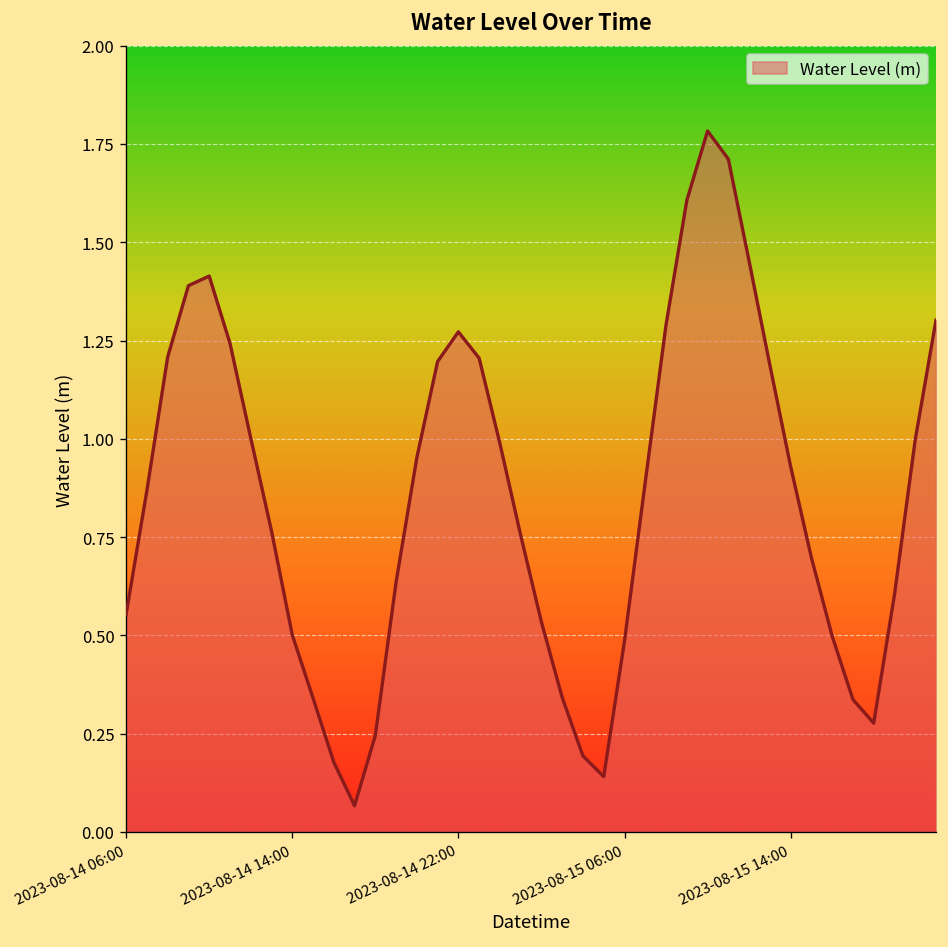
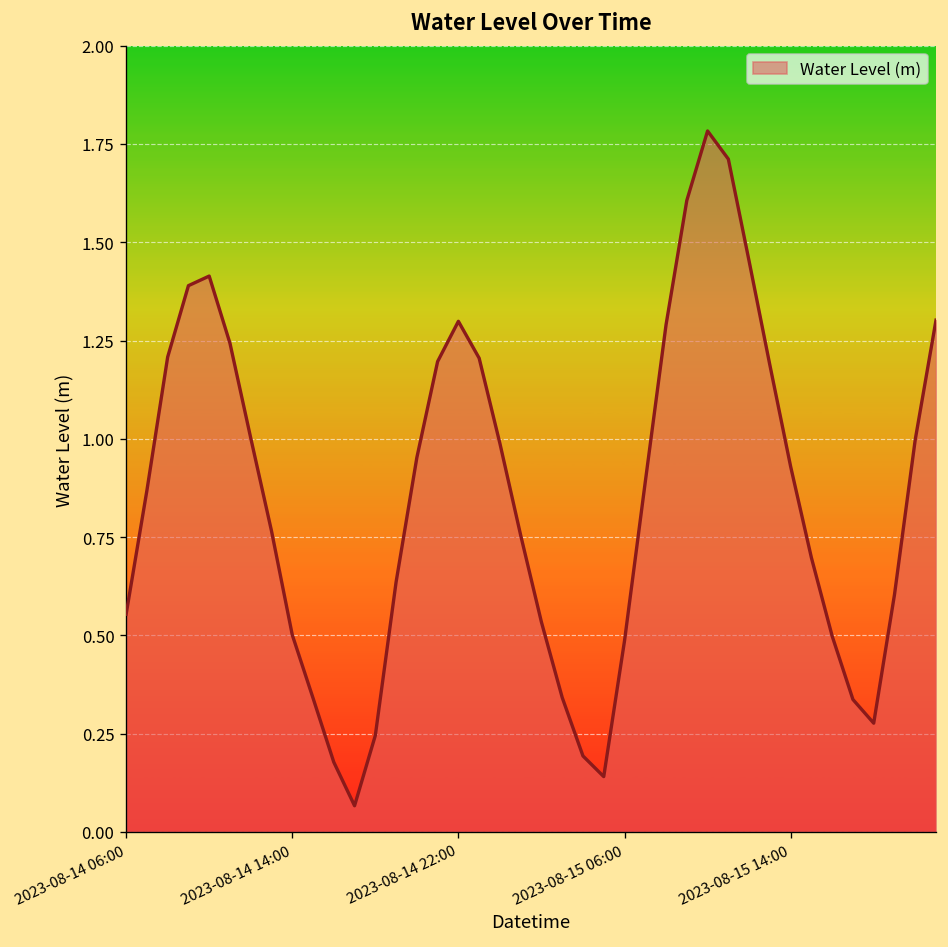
  {
    "2023-08-14 06:00": 0.55,
    "2023-08-14 14:00": 0.50,
-   "2023-08-14 22:00": 1.27,
+   "2023-08-14 22:00": 1.30,
    "2023-08-15 06:00": 0.49,
    "2023-08-15 14:00": 0.93
  }
